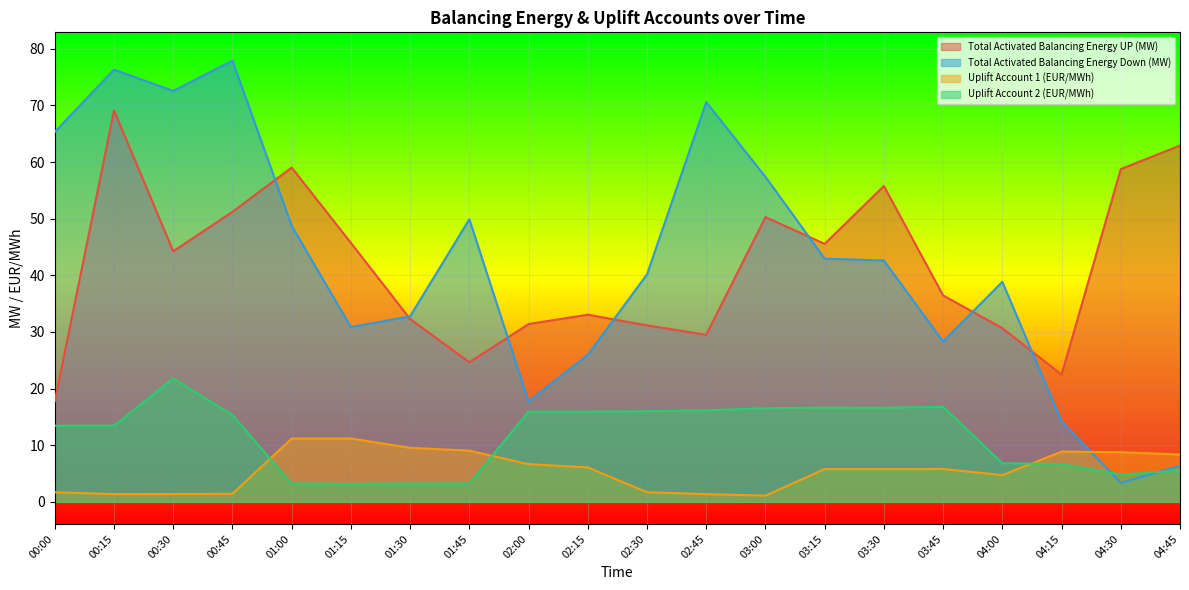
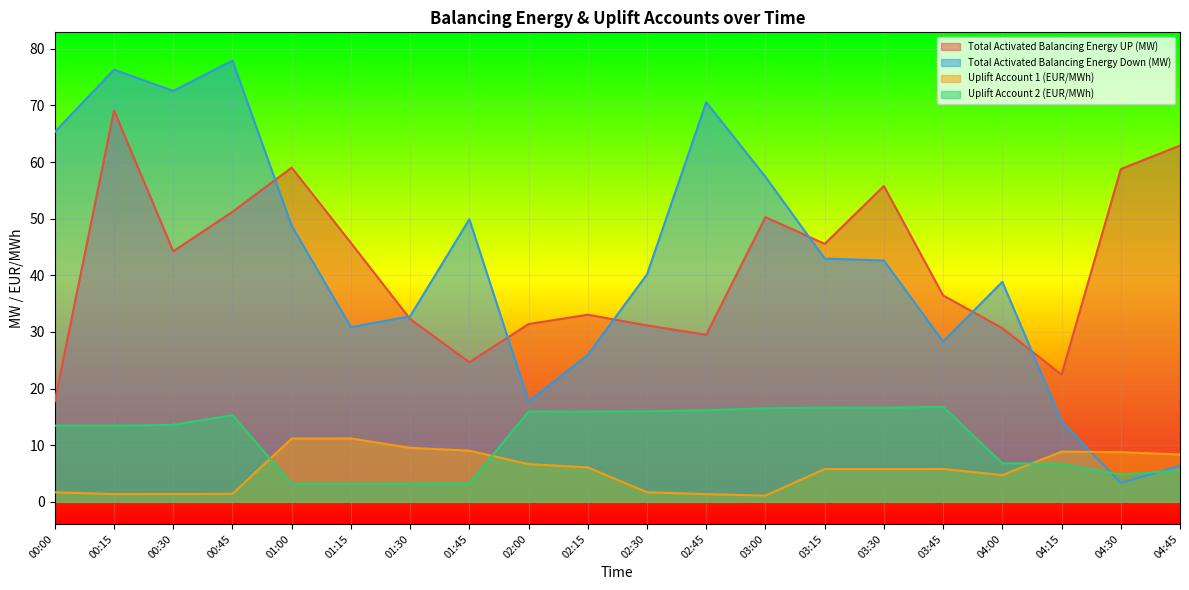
  {
    "Total Activated Balancing Energy UP (MW)": {
      "00:00": 18,
      "00:15": 69,
      "00:30": 44,
      "00:45": 51,
      "01:00": 59,
      "01:15": 46,
      "01:30": 32,
      "01:45": 25,
      "02:00": 31,
      "02:15": 33,
      "02:30": 31,
      "02:45": 29,
      "03:00": 50,
      "03:15": 46,
      "03:30": 56,
      "03:45": 36,
      "04:00": 31,
      "04:15": 22,
      "04:30": 59,
      "04:45": 63
    },
    "Total Activated Balancing Energy Down (MW)": {
      "00:00": 65,
      "00:15": 76,
      "00:30": 73,
      "00:45": 78,
      "01:00": 49,
      "01:15": 31,
      "01:30": 33,
      "01:45": 50,
      "02:00": 18,
      "02:15": 26,
      "02:30": 40,
      "02:45": 71,
      "03:00": 57,
      "03:15": 43,
      "03:30": 43,
      "03:45": 28,
      "04:00": 39,
      "04:15": 14,
      "04:30": 3,
      "04:45": 6
    },
    "Uplift Account 1 (EUR/MWh)": {
      "00:00": 2,
      "00:15": 1,
      "00:30": 1,
      "00:45": 1,
      "01:00": 11,
      "01:15": 11,
      "01:30": 10,
      "01:45": 9,
      "02:00": 7,
      "02:15": 6,
      "02:30": 2,
      "02:45": 1,
      "03:00": 1,
      "03:15": 6,
      "03:30": 6,
      "03:45": 6,
      "04:00": 5,
      "04:15": 9,
      "04:30": 9,
      "04:45": 8
    },
    "Uplift Account 2 (EUR/MWh)": {
      "00:00": 13,
      "00:15": 13,
-     "00:30": 22,
+     "00:30": 14,
      "00:45": 15,
      "01:00": 3,
      "01:15": 3,
      "01:30": 3,
      "01:45": 3,
      "02:00": 16,
      "02:15": 16,
      "02:30": 16,
      "02:45": 16,
      "03:00": 17,
      "03:15": 17,
      "03:30": 17,
      "03:45": 17,
      "04:00": 7,
      "04:15": 7,
      "04:30": 5,
      "04:45": 6
    }
  }
